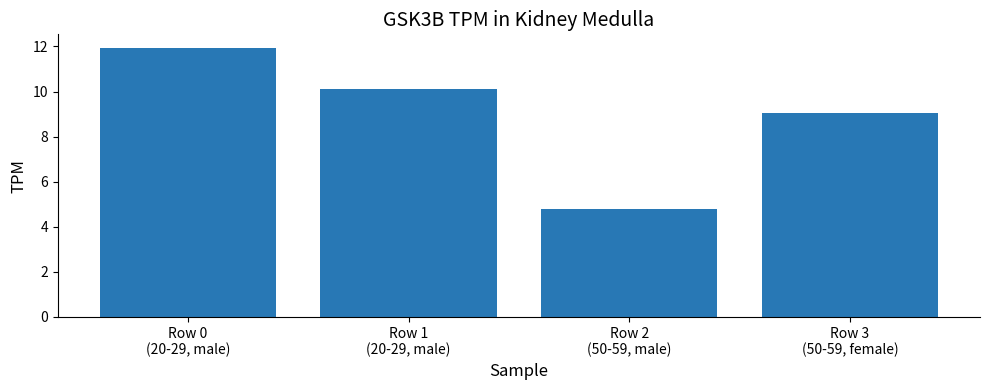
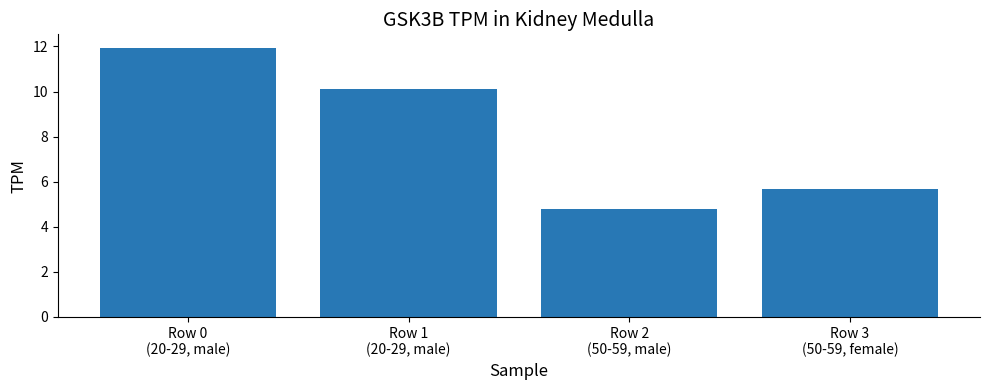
  {
    "Row 0 (20-29, male)": 11.9,
    "Row 1 (20-29, male)": 10.1,
    "Row 2 (50-59, male)": 4.8,
-   "Row 3 (50-59, female)": 9.0
+   "Row 3 (50-59, female)": 5.7
  }
